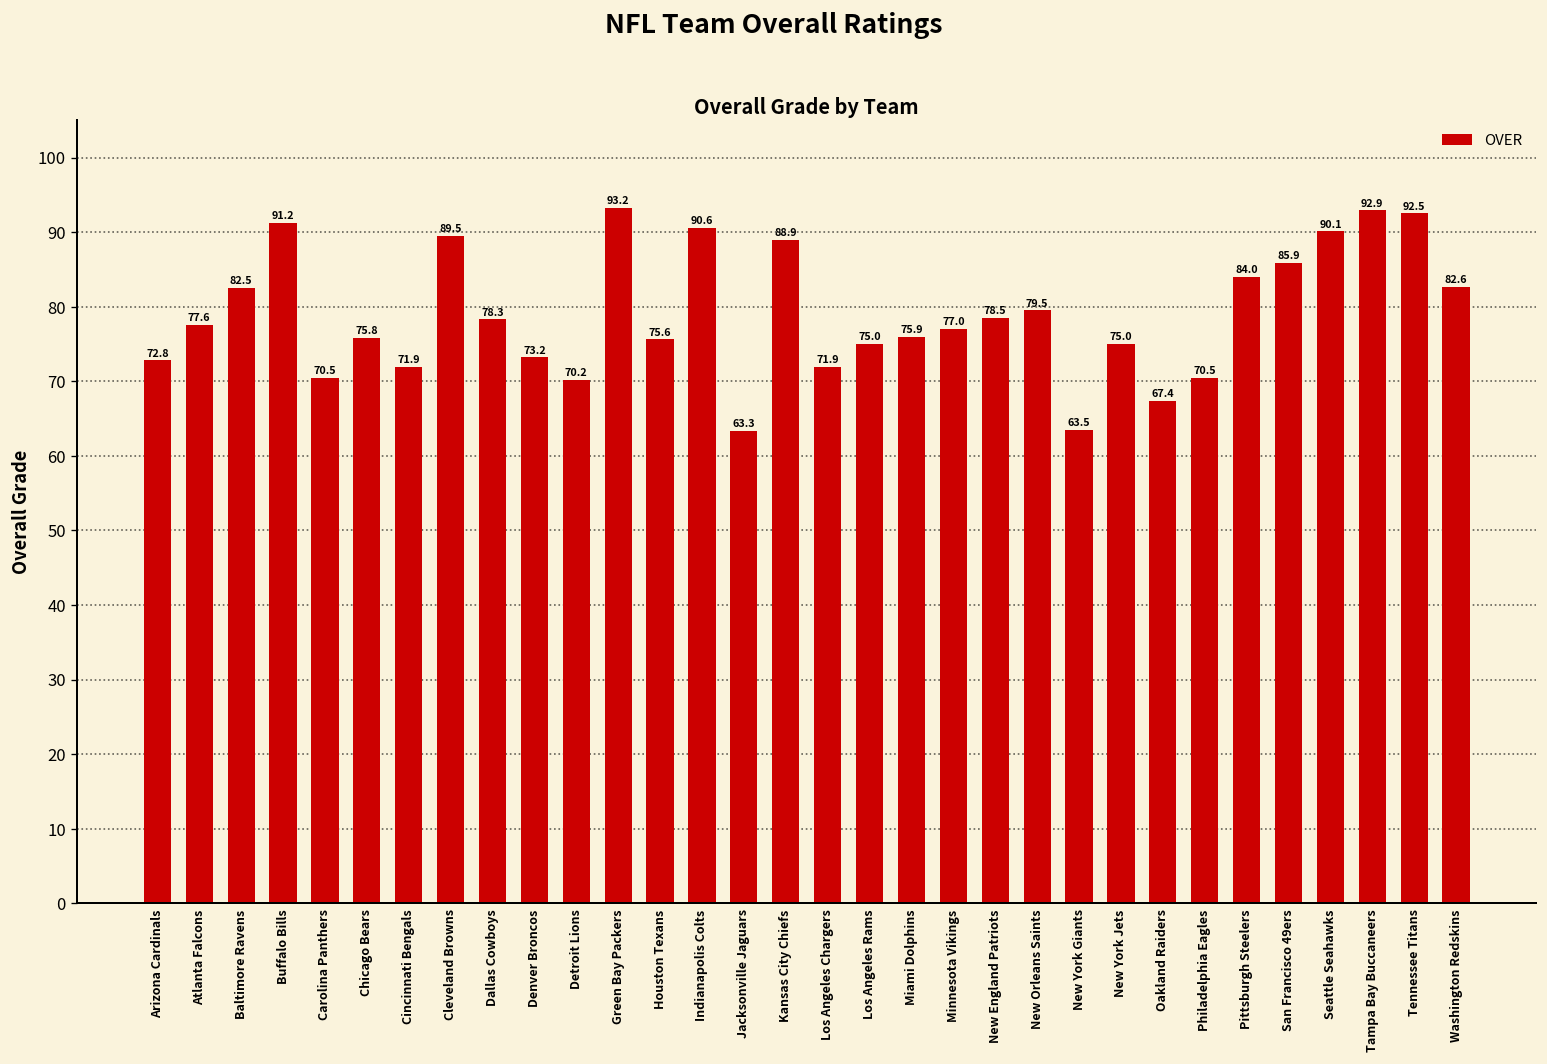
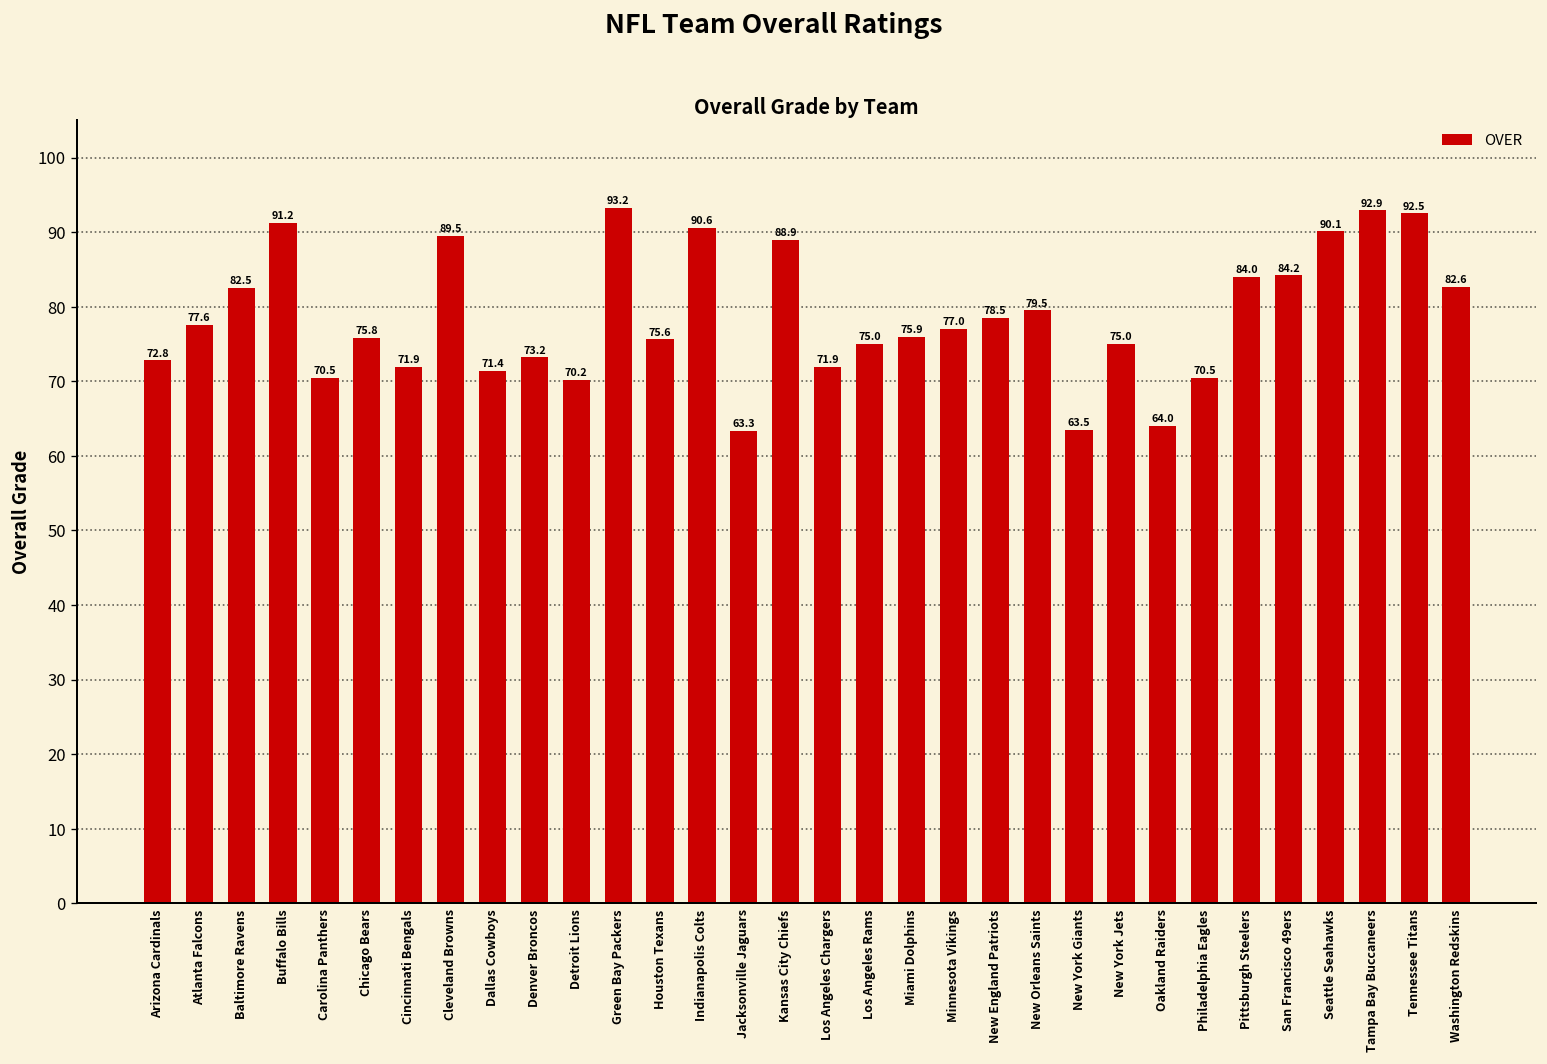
  {
    "Arizona Cardinals": 72.8,
    "Atlanta Falcons": 77.6,
    "Baltimore Ravens": 82.5,
    "Buffalo Bills": 91.2,
    "Carolina Panthers": 70.5,
    "Chicago Bears": 75.8,
    "Cincinnati Bengals": 71.9,
    "Cleveland Browns": 89.5,
-   "Dallas Cowboys": 78.3,
+   "Dallas Cowboys": 71.4,
    "Denver Broncos": 73.2,
    "Detroit Lions": 70.2,
    "Green Bay Packers": 93.2,
    "Houston Texans": 75.6,
    "Indianapolis Colts": 90.6,
    "Jacksonville Jaguars": 63.3,
    "Kansas City Chiefs": 88.9,
    "Los Angeles Chargers": 71.9,
    "Los Angeles Rams": 75.0,
    "Miami Dolphins": 75.9,
    "Minnesota Vikings": 77.0,
    "New England Patriots": 78.5,
    "New Orleans Saints": 79.5,
    "New York Giants": 63.5,
    "New York Jets": 75.0,
-   "Oakland Raiders": 67.4,
+   "Oakland Raiders": 64.0,
    "Philadelphia Eagles": 70.5,
    "Pittsburgh Steelers": 84.0,
-   "San Francisco 49ers": 85.9,
+   "San Francisco 49ers": 84.2,
    "Seattle Seahawks": 90.1,
    "Tampa Bay Buccaneers": 92.9,
    "Tennessee Titans": 92.5,
    "Washington Redskins": 82.6
  }
